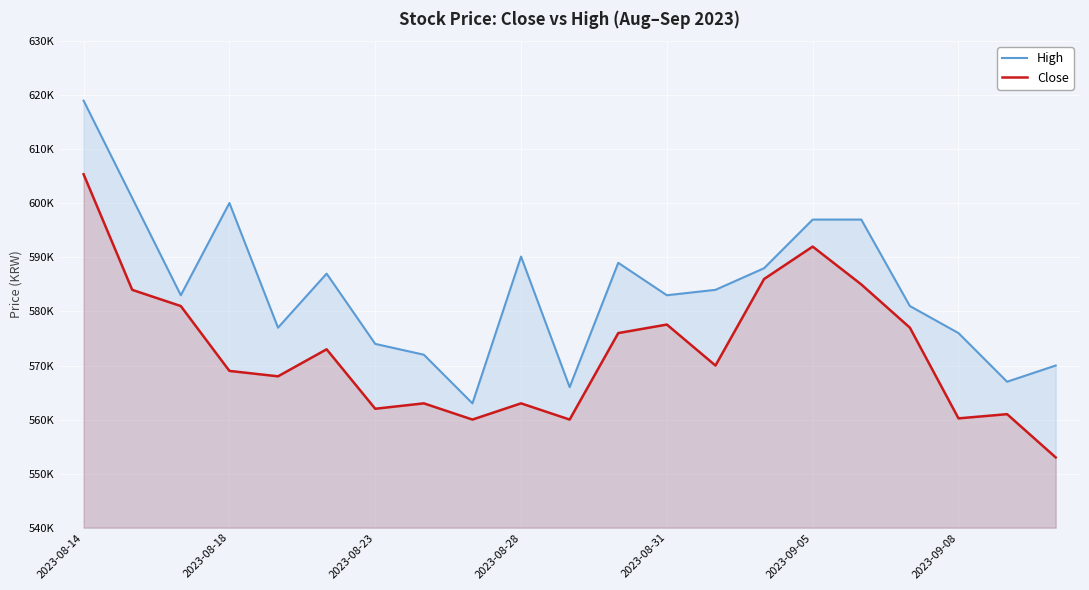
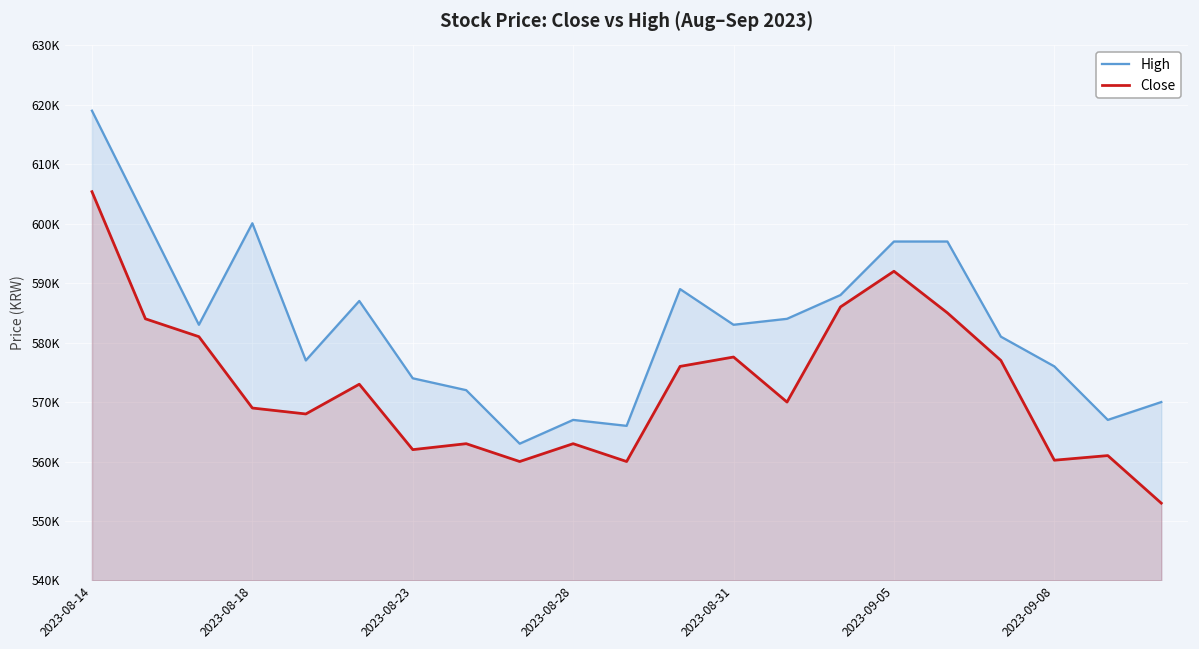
  {
    "High": {
      "2023-08-14": 619000,
      "2023-08-18": 600000,
      "2023-08-23": 574000,
-     "2023-08-28": 590000,
+     "2023-08-28": 567000,
      "2023-08-31": 583000,
      "2023-09-05": 597000,
      "2023-09-08": 576000
    },
    "Close": {
      "2023-08-14": 605000,
      "2023-08-18": 569000,
      "2023-08-23": 562000,
      "2023-08-28": 563000,
      "2023-08-31": 578000,
      "2023-09-05": 592000,
      "2023-09-08": 560000
    }
  }
